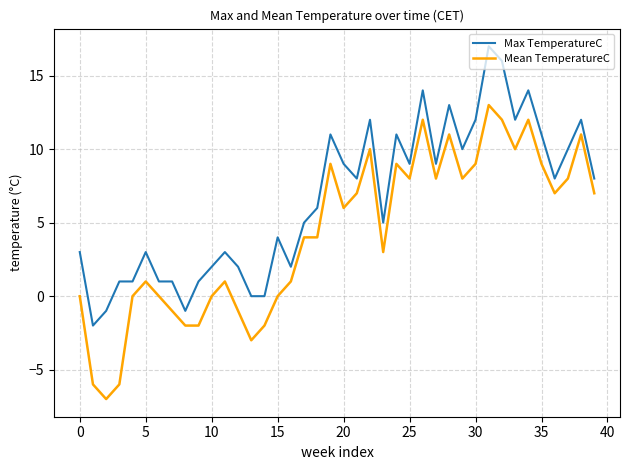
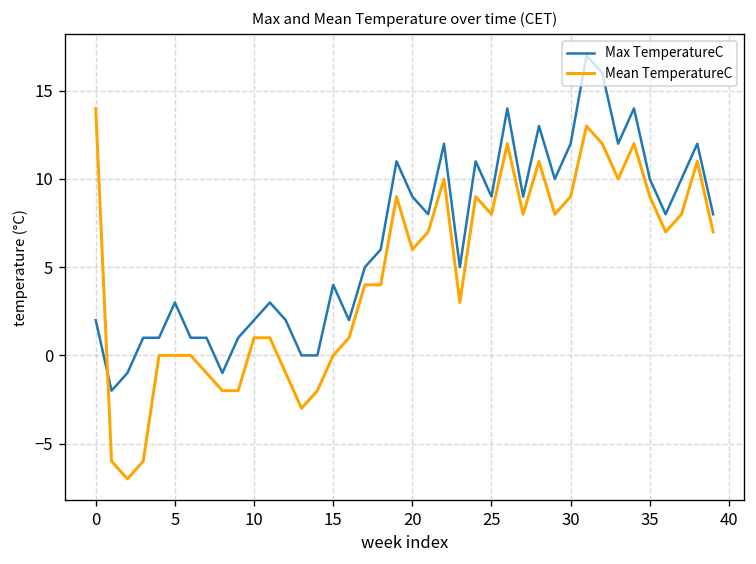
  {
    "Max TemperatureC": {
-     "0": 3,
+     "0": 2,
      "5": 3,
      "10": 2,
      "15": 4,
      "20": 9,
      "25": 9,
      "30": 12,
-     "35": 11
+     "35": 10
    },
    "Mean TemperatureC": {
-     "0": 0,
-     "5": 1,
-     "10": 0,
+     "0": 14,
+     "5": 0,
+     "10": 1,
      "15": 0,
      "20": 6,
      "25": 8,
      "30": 9,
      "35": 9
    }
  }
